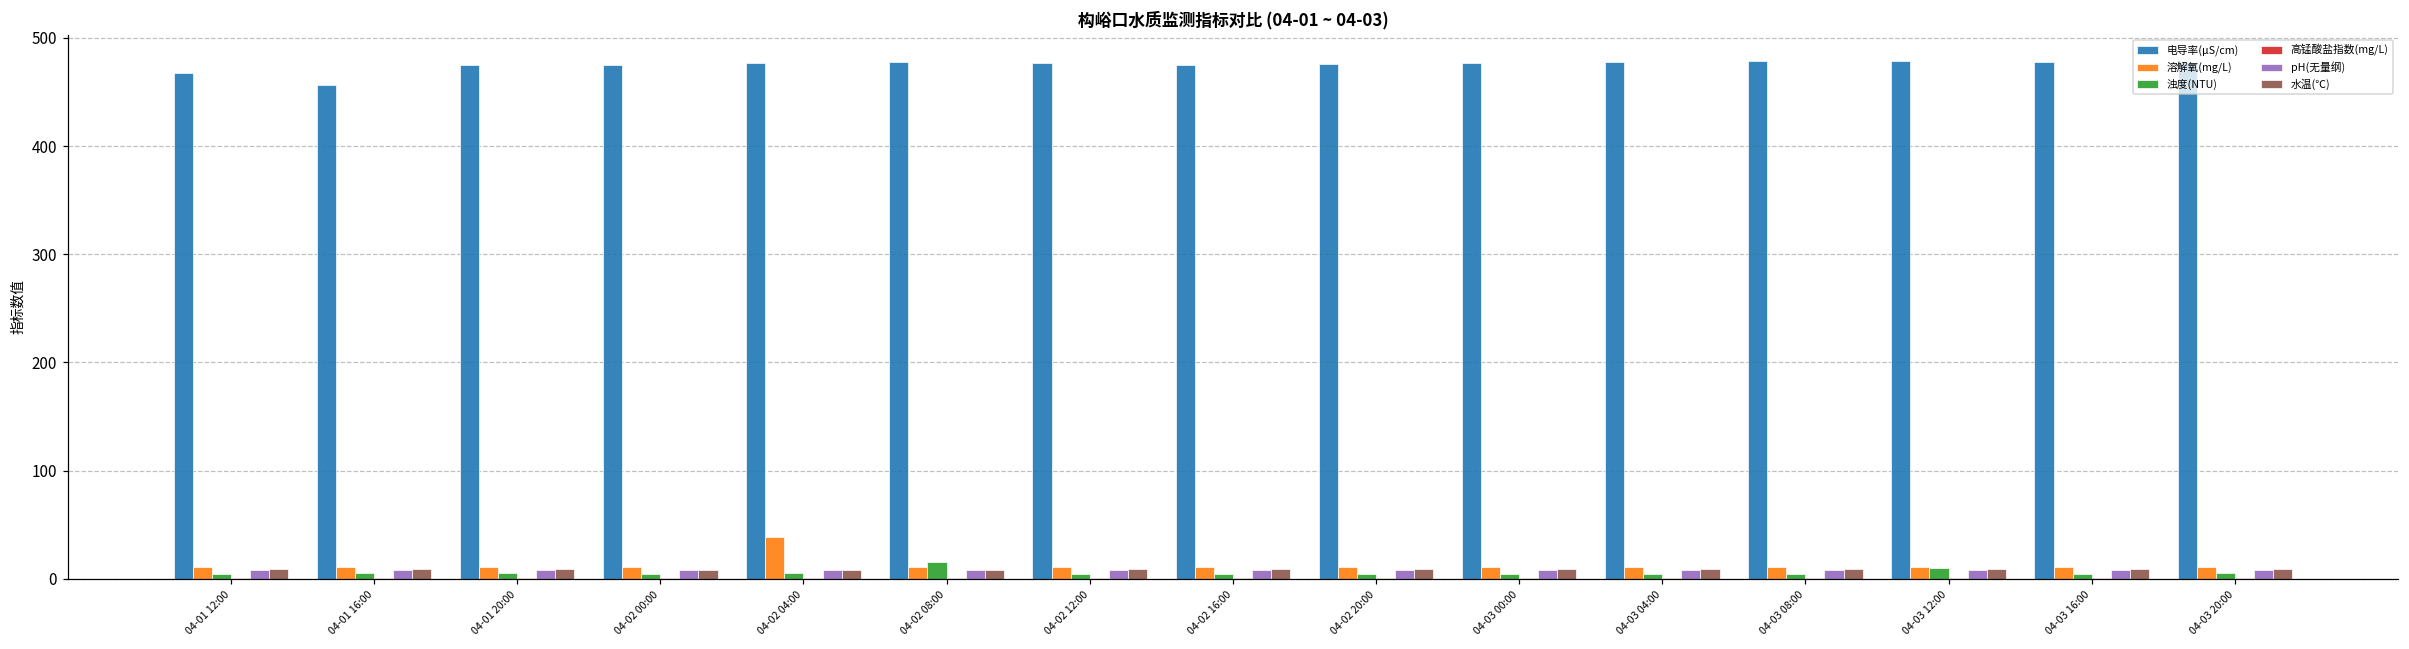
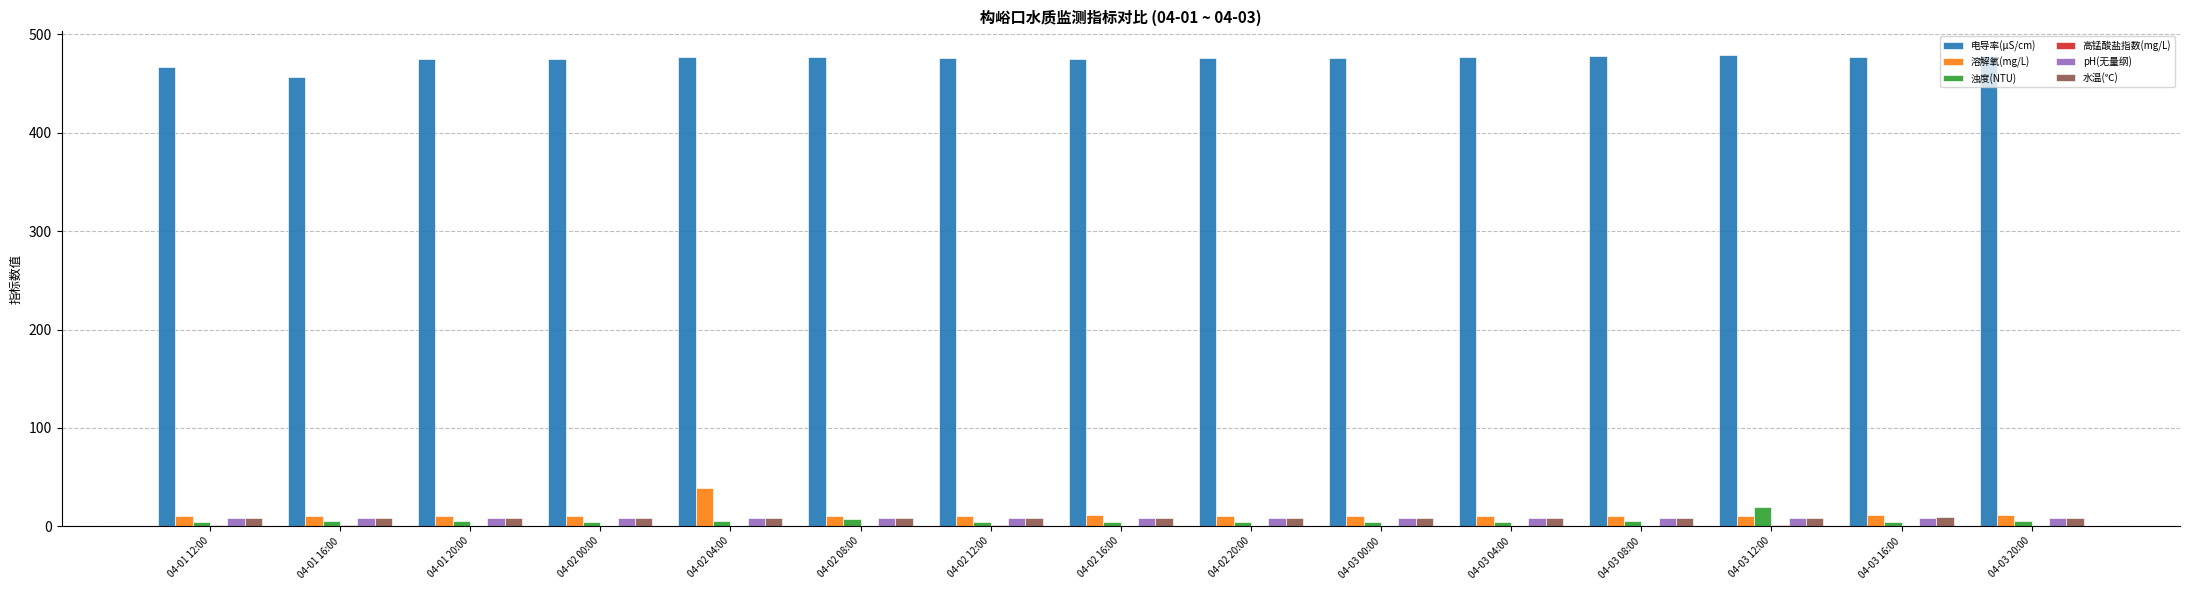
  {
    "电导率(μS/cm)": {
      "04-01 12:00": 470,
      "04-01 16:00": 460,
      "04-01 20:00": 470,
      "04-02 00:00": 470,
      "04-02 04:00": 480,
      "04-02 08:00": 480,
      "04-02 12:00": 480,
      "04-02 16:00": 480,
      "04-02 20:00": 480,
      "04-03 00:00": 480,
      "04-03 04:00": 480,
      "04-03 08:00": 480,
      "04-03 12:00": 480,
      "04-03 16:00": 480
    },
    "溶解氧(mg/L)": {
      "04-01 12:00": 10,
      "04-01 16:00": 10,
      "04-01 20:00": 10,
      "04-02 00:00": 10,
      "04-02 04:00": 40,
      "04-02 08:00": 10,
      "04-02 12:00": 10,
      "04-02 16:00": 10,
      "04-02 20:00": 10,
      "04-03 00:00": 10,
      "04-03 04:00": 10,
      "04-03 08:00": 10,
      "04-03 12:00": 10,
      "04-03 16:00": 10,
      "04-03 20:00": 10
    },
    "浊度(NTU)": {
      "04-01 12:00": 0,
      "04-01 16:00": 10,
      "04-01 20:00": 10,
      "04-02 00:00": 0,
      "04-02 04:00": 10,
-     "04-02 08:00": 20,
+     "04-02 08:00": 10,
      "04-02 12:00": 0,
      "04-02 16:00": 0,
      "04-02 20:00": 0,
      "04-03 00:00": 0,
      "04-03 04:00": 0,
      "04-03 08:00": 0,
-     "04-03 12:00": 10,
+     "04-03 12:00": 20,
      "04-03 16:00": 0,
      "04-03 20:00": 10
    },
    "pH(无量纲)": {
      "04-01 12:00": 10,
      "04-01 16:00": 10,
      "04-01 20:00": 10,
      "04-02 00:00": 10,
      "04-02 04:00": 10,
      "04-02 08:00": 10,
      "04-02 12:00": 10,
      "04-02 16:00": 10,
      "04-02 20:00": 10,
      "04-03 00:00": 10,
      "04-03 04:00": 10,
      "04-03 08:00": 10,
      "04-03 12:00": 10,
      "04-03 16:00": 10,
      "04-03 20:00": 10
    },
    "水温(℃)": {
      "04-01 12:00": 10,
      "04-01 16:00": 10,
      "04-01 20:00": 10,
      "04-02 00:00": 10,
      "04-02 04:00": 10,
      "04-02 08:00": 10,
      "04-02 12:00": 10,
      "04-02 16:00": 10,
      "04-02 20:00": 10,
      "04-03 00:00": 10,
      "04-03 04:00": 10,
      "04-03 08:00": 10,
      "04-03 12:00": 10,
      "04-03 16:00": 10,
      "04-03 20:00": 10
    }
  }
